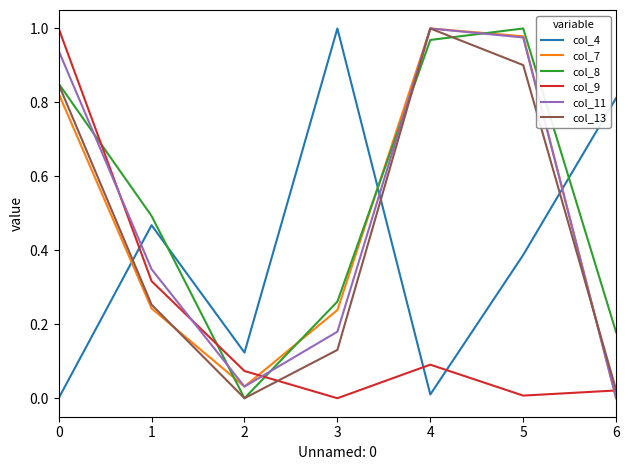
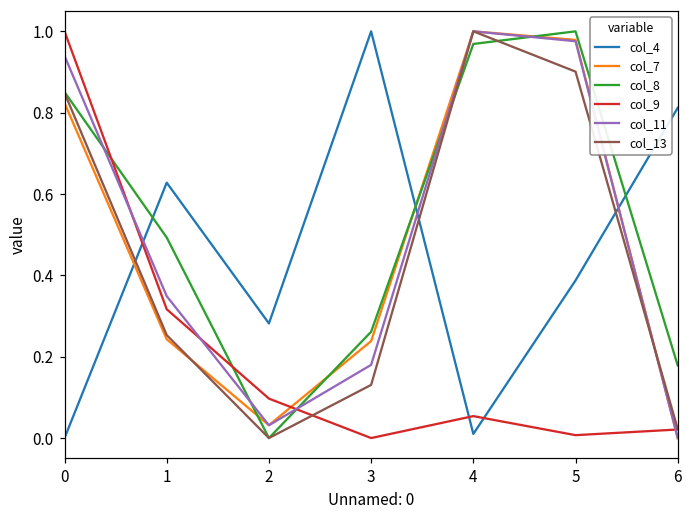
  {
    "col_4": {
      "0": 0.00,
-     "1": 0.47,
-     "2": 0.12,
+     "1": 0.63,
+     "2": 0.28,
      "3": 1.00,
      "4": 0.01,
      "5": 0.39,
      "6": 0.81
    },
    "col_7": {
      "0": 0.82,
      "1": 0.24,
      "3": 0.24
    },
    "col_8": {
      "1": 0.49,
      "3": 0.26,
      "4": 0.97,
      "5": 1.00,
      "6": 0.18
    },
    "col_9": {
      "0": 1.00,
      "1": 0.32,
-     "2": 0.07,
+     "2": 0.10,
      "3": 0.00,
-     "4": 0.09,
+     "4": 0.05,
      "5": 0.01
    },
    "col_11": {
      "0": 0.94,
      "1": 0.35,
      "3": 0.18
    },
    "col_13": {
      "1": 0.25,
      "3": 0.13,
      "5": 0.90
    }
  }
